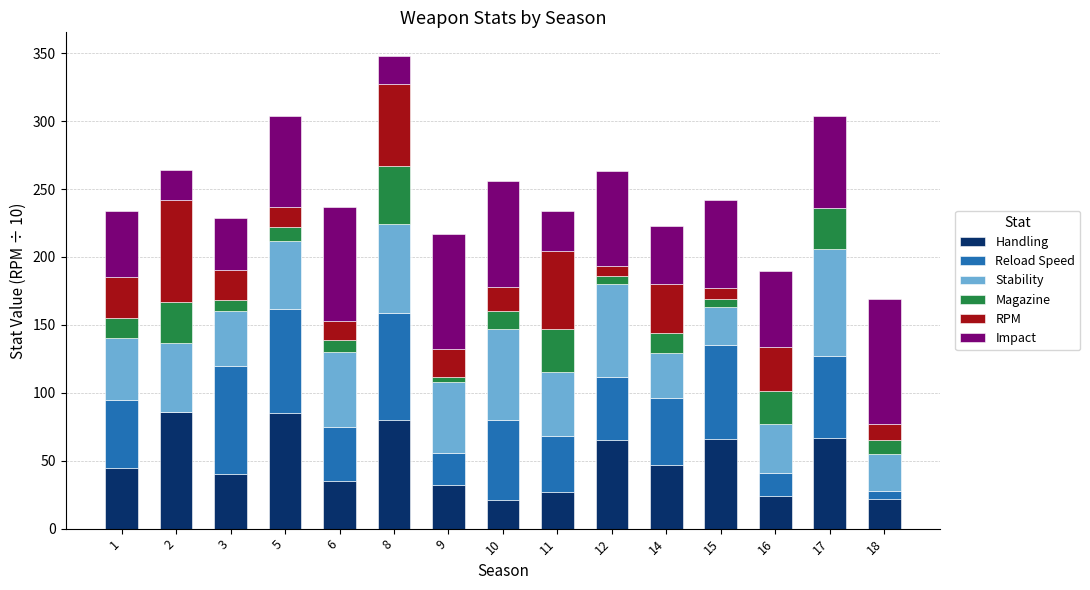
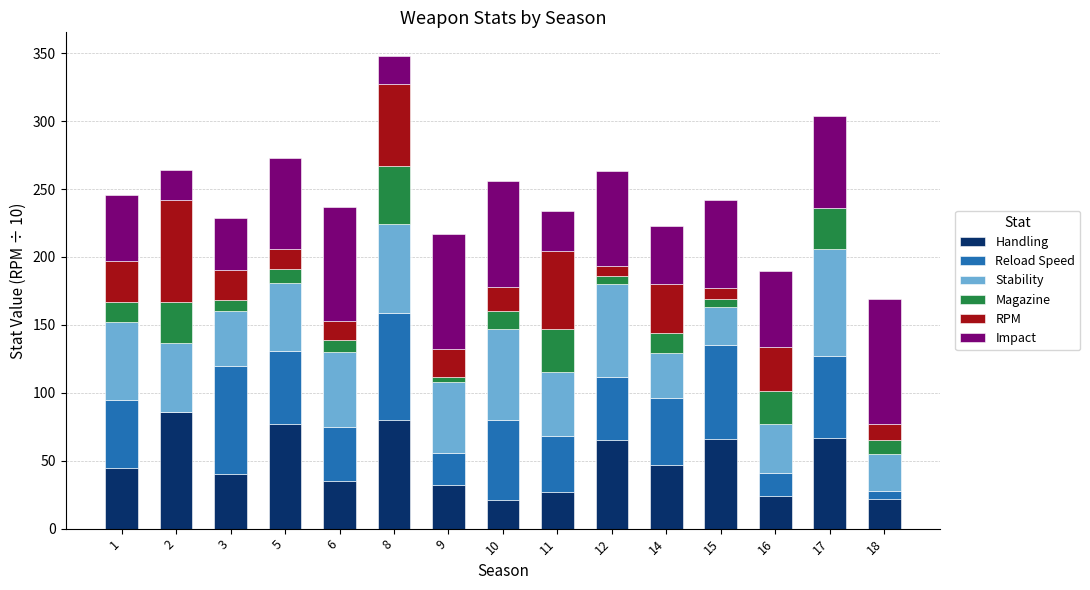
  {
    "Handling": {
      "1": 45,
      "2": 86,
      "3": 40,
-     "5": 85,
+     "5": 77,
      "6": 35,
      "8": 80,
      "9": 32,
      "10": 21,
      "11": 27,
      "12": 65,
      "14": 47,
      "15": 66,
      "16": 24,
      "17": 67,
      "18": 22
    },
    "Reload Speed": {
      "1": 50,
      "2": 0,
      "3": 80,
-     "5": 77,
+     "5": 54,
      "6": 40,
      "8": 79,
      "9": 24,
      "10": 59,
      "11": 41,
      "12": 47,
      "14": 49,
      "15": 69,
      "16": 17,
      "17": 60,
      "18": 6
    },
    "Stability": {
-     "1": 45,
+     "1": 57,
      "2": 51,
      "3": 40,
      "5": 50,
      "6": 55,
      "8": 65,
      "9": 52,
      "10": 67,
      "11": 47,
      "12": 68,
      "14": 33,
      "15": 28,
      "16": 36,
      "17": 79,
      "18": 27
    },
    "Magazine": {
      "1": 15,
      "2": 30,
      "3": 8,
      "5": 10,
      "6": 9,
      "8": 43,
      "9": 4,
      "10": 13,
      "11": 32,
      "12": 6,
      "14": 15,
      "15": 6,
      "16": 24,
      "17": 30,
      "18": 10
    },
    "RPM": {
      "1": 30,
      "2": 75,
      "3": 23,
      "5": 15,
      "6": 14,
      "8": 60,
      "9": 20,
      "10": 18,
      "11": 58,
      "12": 7,
      "14": 36,
      "15": 8,
      "16": 33,
      "17": 0,
      "18": 12
    },
    "Impact": {
      "1": 49,
      "2": 22,
      "3": 38,
      "5": 67,
      "6": 84,
      "8": 21,
      "9": 85,
      "10": 78,
      "11": 29,
      "12": 70,
      "14": 43,
      "15": 65,
      "16": 56,
      "17": 68,
      "18": 92
    }
  }
